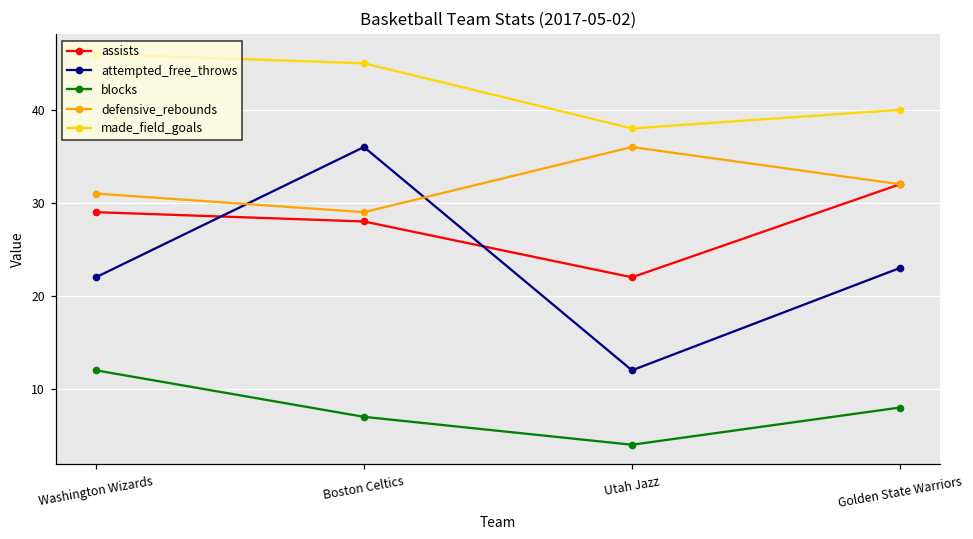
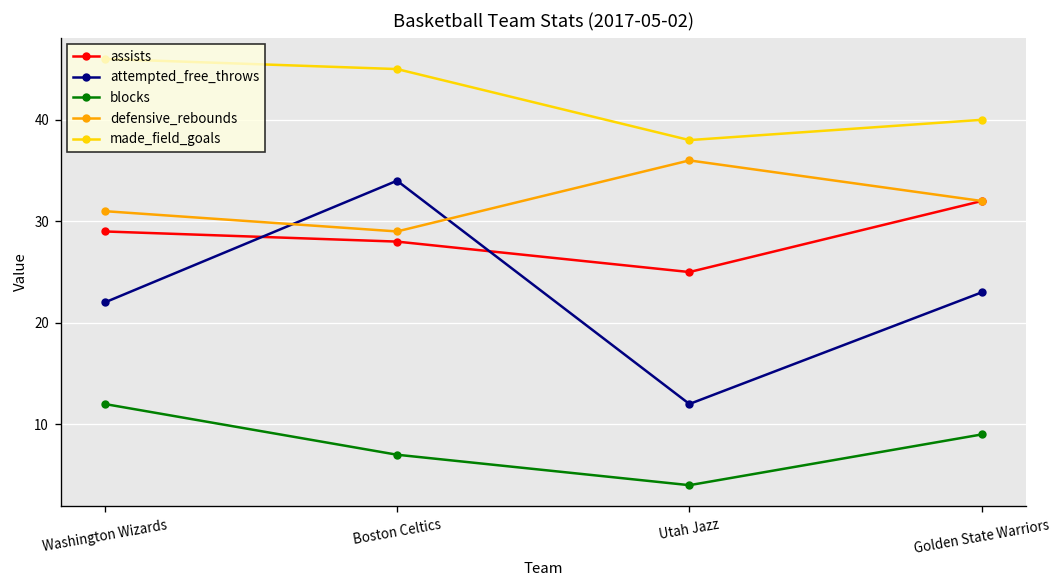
  {
    "assists": {
      "Washington Wizards": 29,
      "Boston Celtics": 28,
-     "Utah Jazz": 22
+     "Utah Jazz": 25
    },
    "attempted_free_throws": {
      "Washington Wizards": 22,
-     "Boston Celtics": 36,
+     "Boston Celtics": 34,
      "Utah Jazz": 12,
      "Golden State Warriors": 23
    },
    "blocks": {
      "Washington Wizards": 12,
      "Boston Celtics": 7,
      "Utah Jazz": 4,
-     "Golden State Warriors": 8
+     "Golden State Warriors": 9
    }
  }
